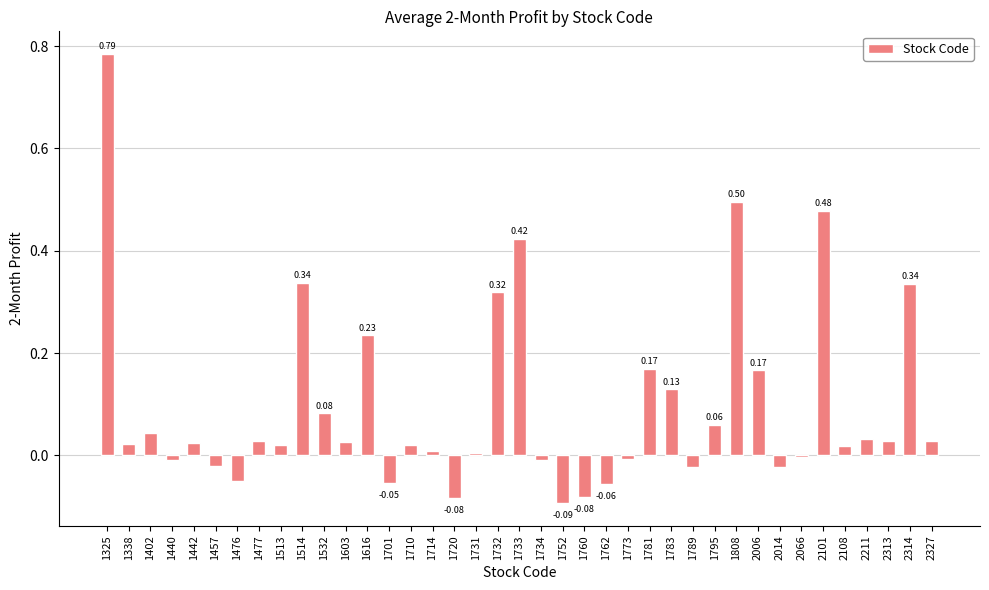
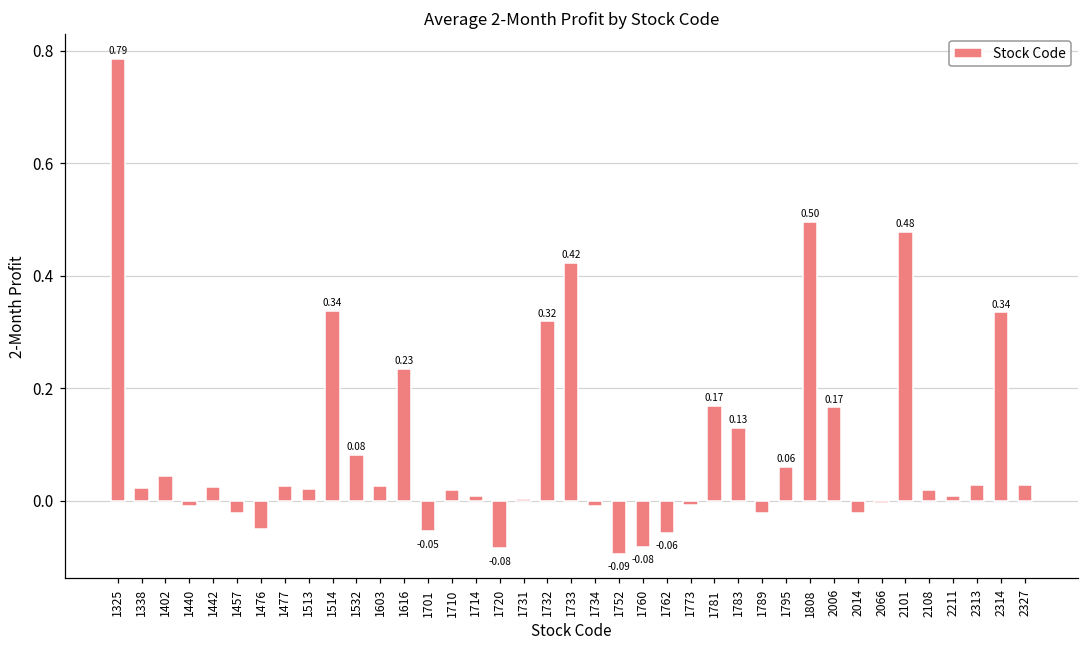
  {
    "1338": 0.02,
    "1402": 0.04,
    "1440": -0.01,
    "1442": 0.02,
    "1457": -0.02,
    "1476": -0.05,
    "1477": 0.03,
    "1513": 0.02,
    "1603": 0.03,
    "1710": 0.02,
    "1714": 0.01,
    "1734": -0.01,
    "1773": -0.01,
    "1789": -0.02,
    "2014": -0.02,
    "2108": 0.02,
-   "2211": 0.03,
+   "2211": 0.01,
    "2313": 0.03,
    "2327": 0.03
  }
